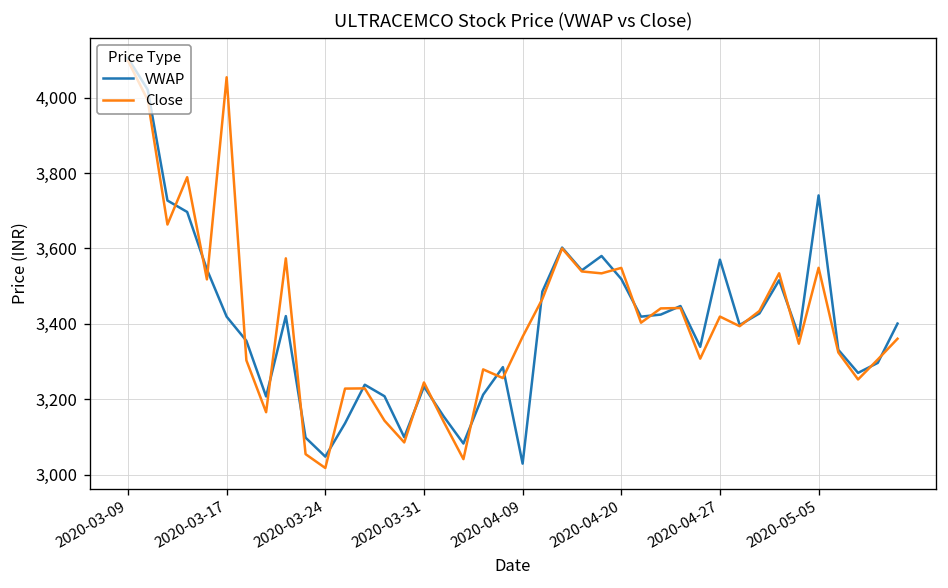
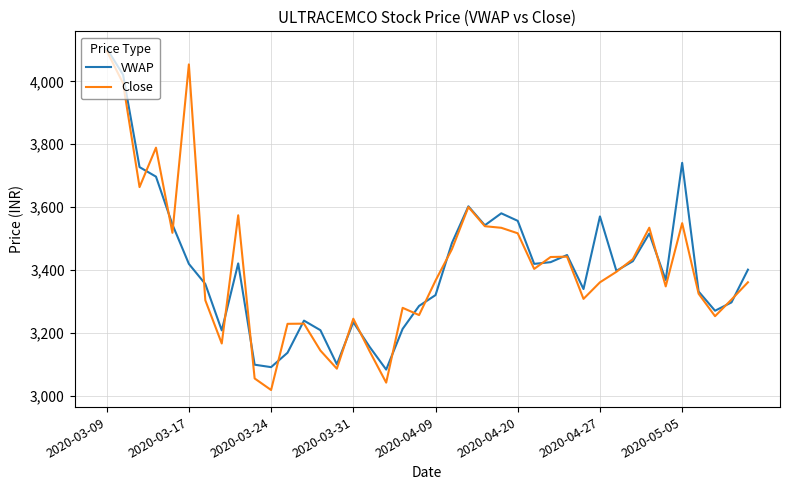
  {
    "VWAP": {
      "2020-03-17": "3,420",
-     "2020-03-24": "3,050",
+     "2020-03-24": "3,090",
      "2020-03-31": "3,230",
-     "2020-04-09": "3,030",
-     "2020-04-20": "3,520",
+     "2020-04-09": "3,320",
+     "2020-04-20": "3,560",
      "2020-04-27": "3,570",
      "2020-05-05": "3,740"
    },
    "Close": {
      "2020-03-17": "4,050",
      "2020-03-24": "3,020",
      "2020-03-31": "3,240",
      "2020-04-09": "3,370",
-     "2020-04-20": "3,550",
-     "2020-04-27": "3,420",
+     "2020-04-20": "3,520",
+     "2020-04-27": "3,360",
      "2020-05-05": "3,550"
    }
  }
